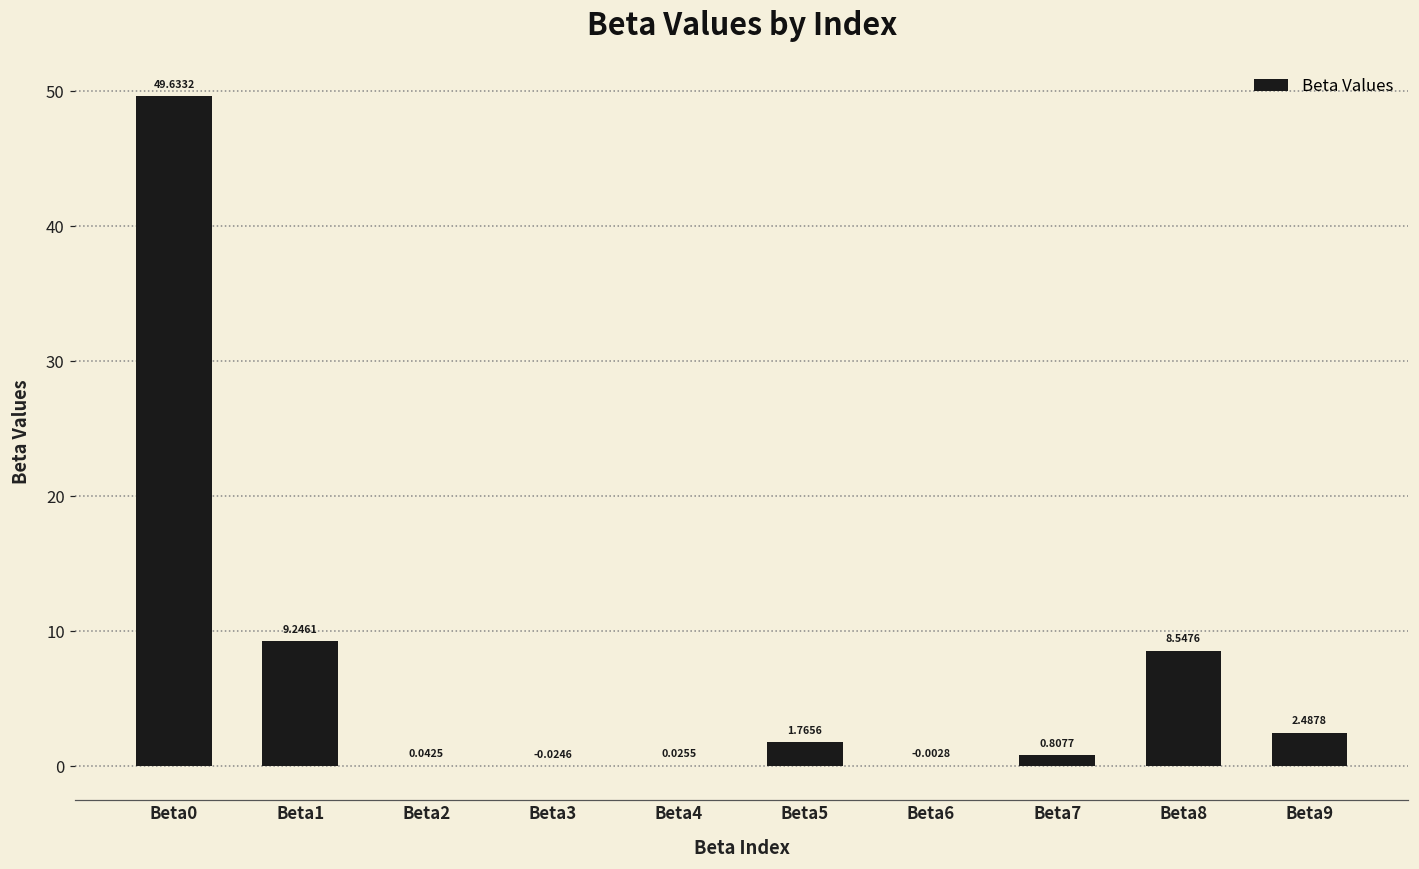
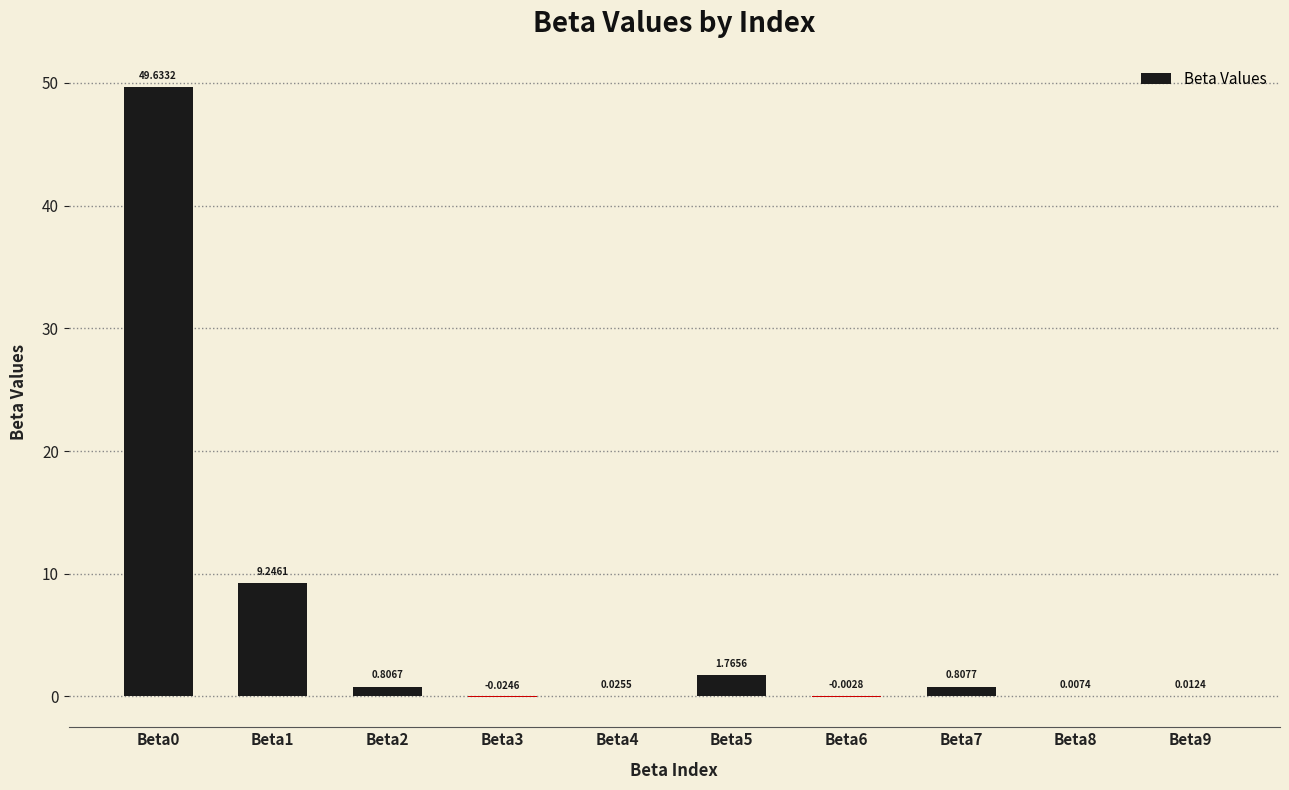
  {
    "Beta0": 49.6332,
    "Beta1": 9.2461,
-   "Beta2": 0.0425,
+   "Beta2": 0.8067,
    "Beta3": -0.0246,
    "Beta4": 0.0255,
    "Beta5": 1.7656,
    "Beta6": -0.0028,
    "Beta7": 0.8077,
-   "Beta8": 8.5476,
-   "Beta9": 2.4878
+   "Beta8": 0.0074,
+   "Beta9": 0.0124
  }
